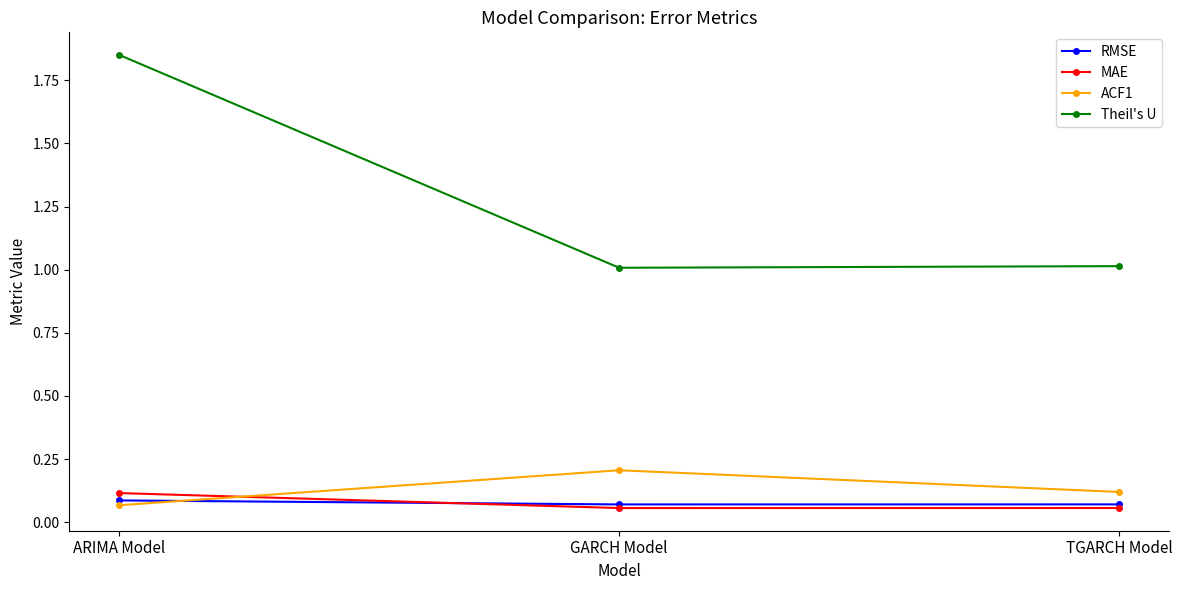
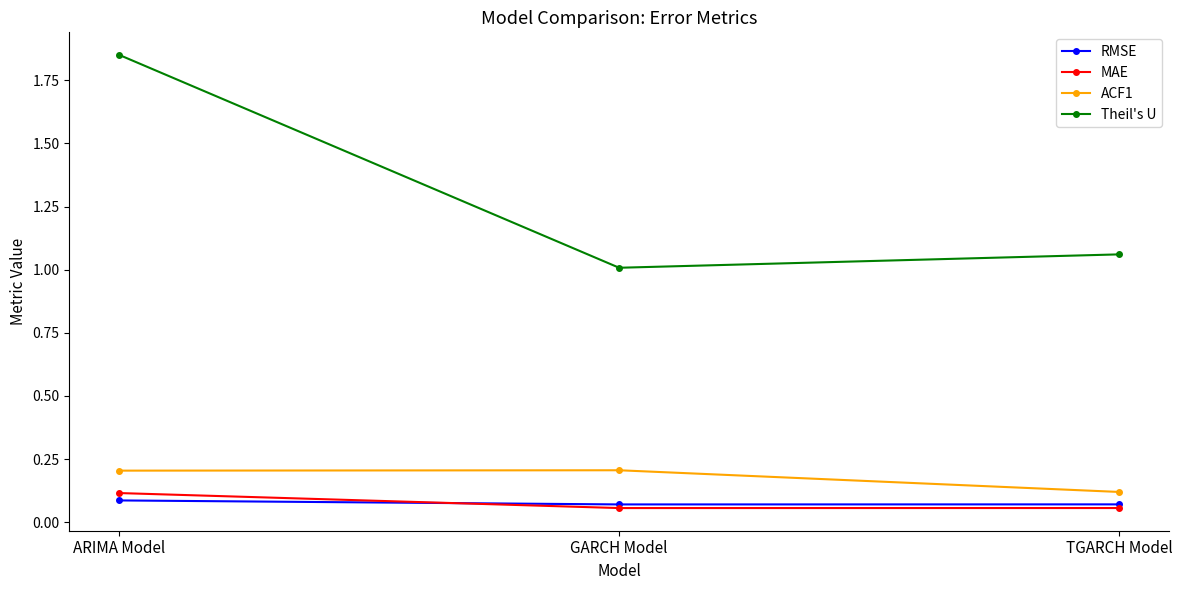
  {
    "RMSE": {
      "ARIMA Model": 0.09,
      "GARCH Model": 0.07,
      "TGARCH Model": 0.07
    },
    "MAE": {
      "ARIMA Model": 0.12,
      "GARCH Model": 0.06,
      "TGARCH Model": 0.06
    },
    "ACF1": {
-     "ARIMA Model": 0.07,
+     "ARIMA Model": 0.20,
      "GARCH Model": 0.21,
      "TGARCH Model": 0.12
    },
    "Theil's U": {
      "ARIMA Model": 1.85,
      "GARCH Model": 1.01,
-     "TGARCH Model": 1.01
+     "TGARCH Model": 1.06
    }
  }
